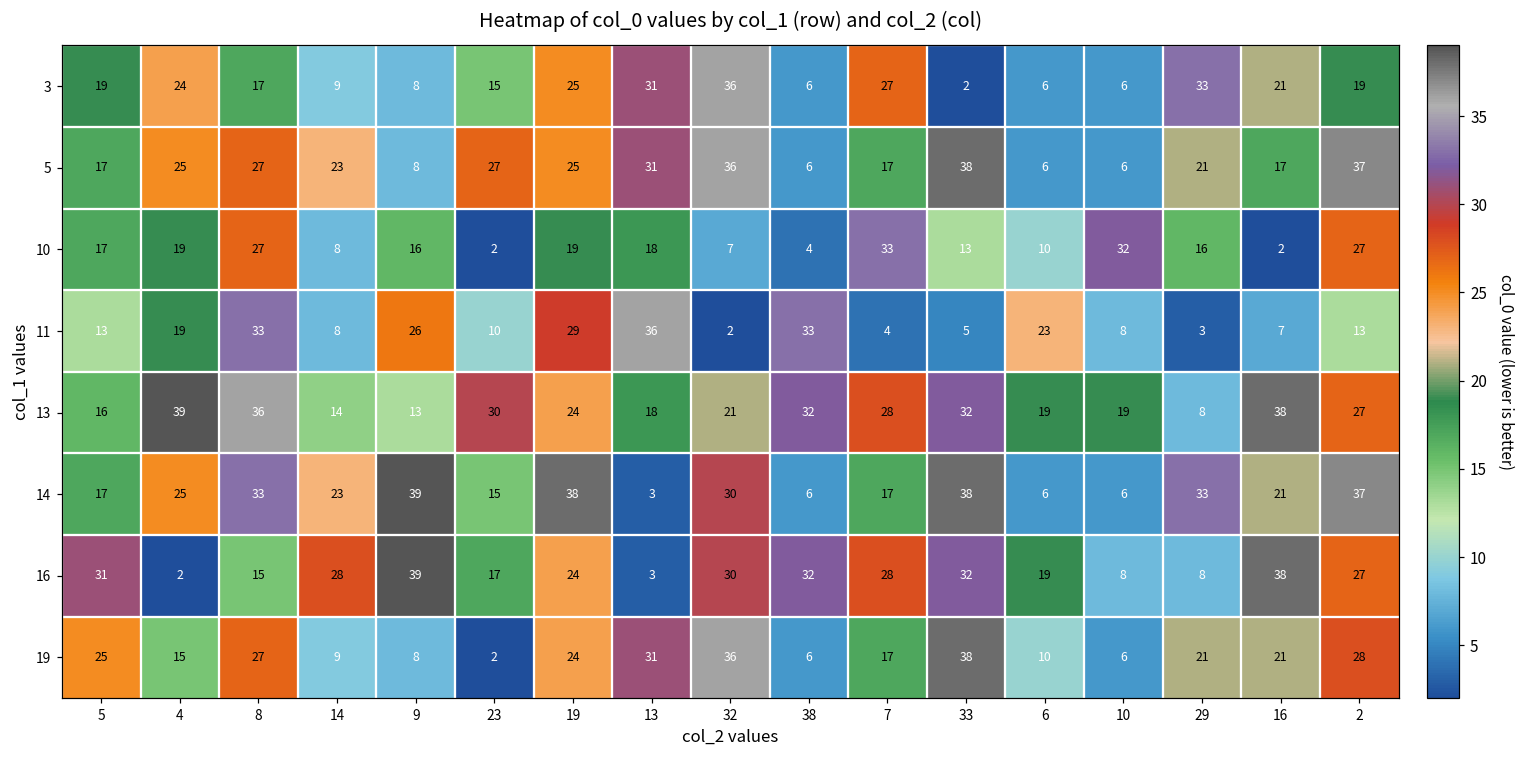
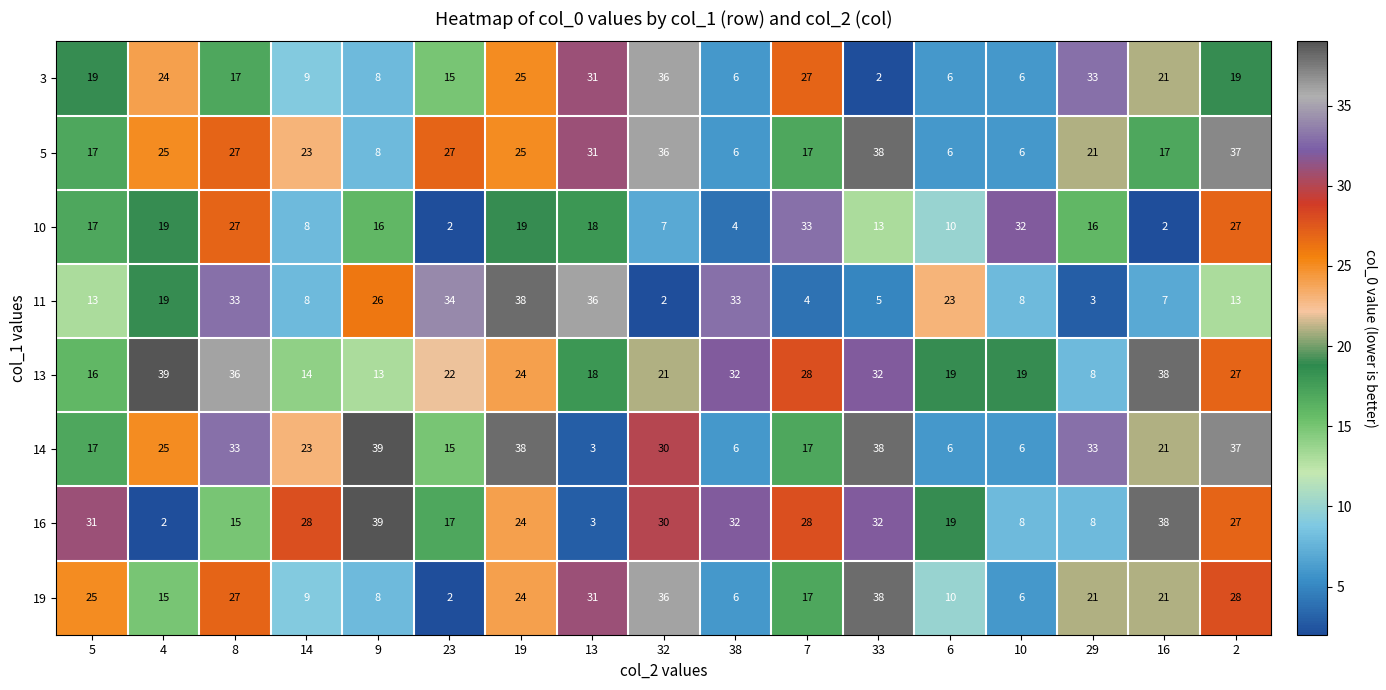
  {
    "3": {
      "5": 19,
      "4": 24,
      "8": 17,
      "14": 9,
      "9": 8,
      "23": 15,
      "19": 25,
      "13": 31,
      "32": 36,
      "38": 6,
      "7": 27,
      "33": 2,
      "6": 6,
      "10": 6,
      "29": 33,
      "16": 21,
      "2": 19
    },
    "5": {
      "5": 17,
      "4": 25,
      "8": 27,
      "14": 23,
      "9": 8,
      "23": 27,
      "19": 25,
      "13": 31,
      "32": 36,
      "38": 6,
      "7": 17,
      "33": 38,
      "6": 6,
      "10": 6,
      "29": 21,
      "16": 17,
      "2": 37
    },
    "10": {
      "5": 17,
      "4": 19,
      "8": 27,
      "14": 8,
      "9": 16,
      "23": 2,
      "19": 19,
      "13": 18,
      "32": 7,
      "38": 4,
      "7": 33,
      "33": 13,
      "6": 10,
      "10": 32,
      "29": 16,
      "16": 2,
      "2": 27
    },
    "11": {
      "5": 13,
      "4": 19,
      "8": 33,
      "14": 8,
      "9": 26,
-     "23": 10,
-     "19": 29,
+     "23": 34,
+     "19": 38,
      "13": 36,
      "32": 2,
      "38": 33,
      "7": 4,
      "33": 5,
      "6": 23,
      "10": 8,
      "29": 3,
      "16": 7,
      "2": 13
    },
    "13": {
      "5": 16,
      "4": 39,
      "8": 36,
      "14": 14,
      "9": 13,
-     "23": 30,
+     "23": 22,
      "19": 24,
      "13": 18,
      "32": 21,
      "38": 32,
      "7": 28,
      "33": 32,
      "6": 19,
      "10": 19,
      "29": 8,
      "16": 38,
      "2": 27
    },
    "14": {
      "5": 17,
      "4": 25,
      "8": 33,
      "14": 23,
      "9": 39,
      "23": 15,
      "19": 38,
      "13": 3,
      "32": 30,
      "38": 6,
      "7": 17,
      "33": 38,
      "6": 6,
      "10": 6,
      "29": 33,
      "16": 21,
      "2": 37
    },
    "16": {
      "5": 31,
      "4": 2,
      "8": 15,
      "14": 28,
      "9": 39,
      "23": 17,
      "19": 24,
      "13": 3,
      "32": 30,
      "38": 32,
      "7": 28,
      "33": 32,
      "6": 19,
      "10": 8,
      "29": 8,
      "16": 38,
      "2": 27
    },
    "19": {
      "5": 25,
      "4": 15,
      "8": 27,
      "14": 9,
      "9": 8,
      "23": 2,
      "19": 24,
      "13": 31,
      "32": 36,
      "38": 6,
      "7": 17,
      "33": 38,
      "6": 10,
      "10": 6,
      "29": 21,
      "16": 21,
      "2": 28
    }
  }
